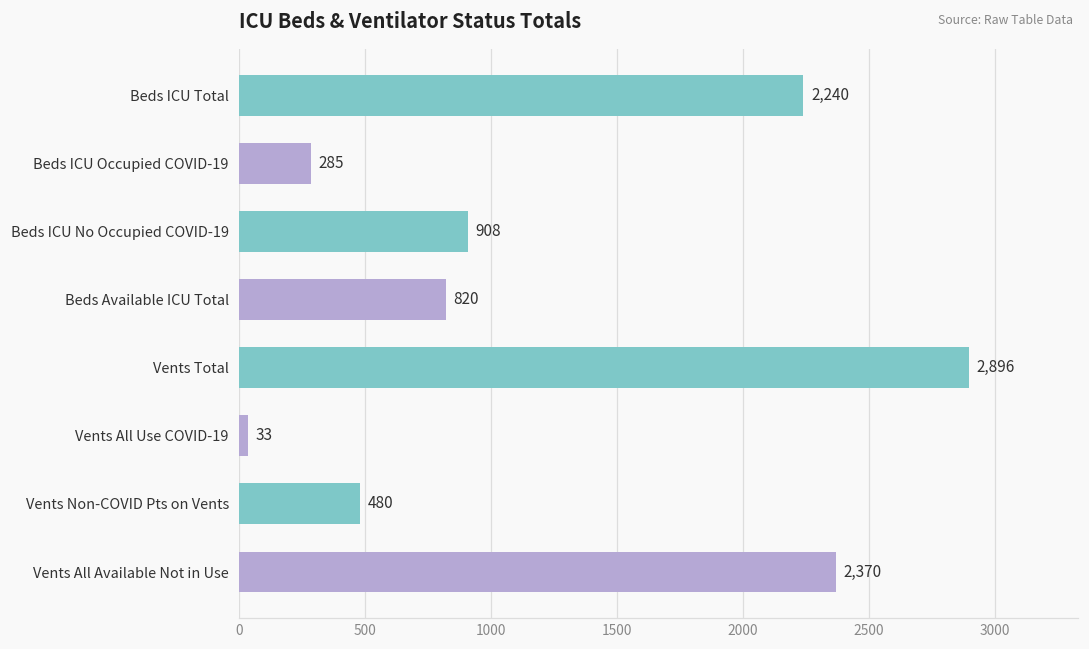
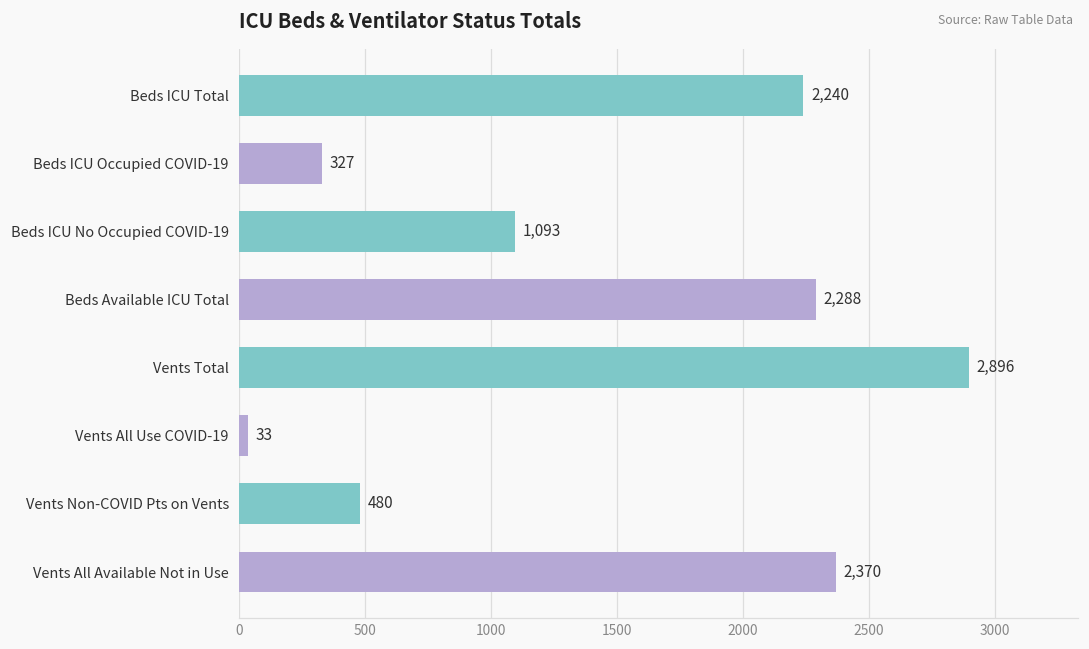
  {
    "Beds ICU Total": "2,240",
-   "Beds ICU Occupied COVID-19": "285",
-   "Beds ICU No Occupied COVID-19": "908",
-   "Beds Available ICU Total": "820",
+   "Beds ICU Occupied COVID-19": "327",
+   "Beds ICU No Occupied COVID-19": "1,093",
+   "Beds Available ICU Total": "2,288",
    "Vents Total": "2,896",
    "Vents All Use COVID-19": "33",
    "Vents Non-COVID Pts on Vents": "480",
    "Vents All Available Not in Use": "2,370"
  }
